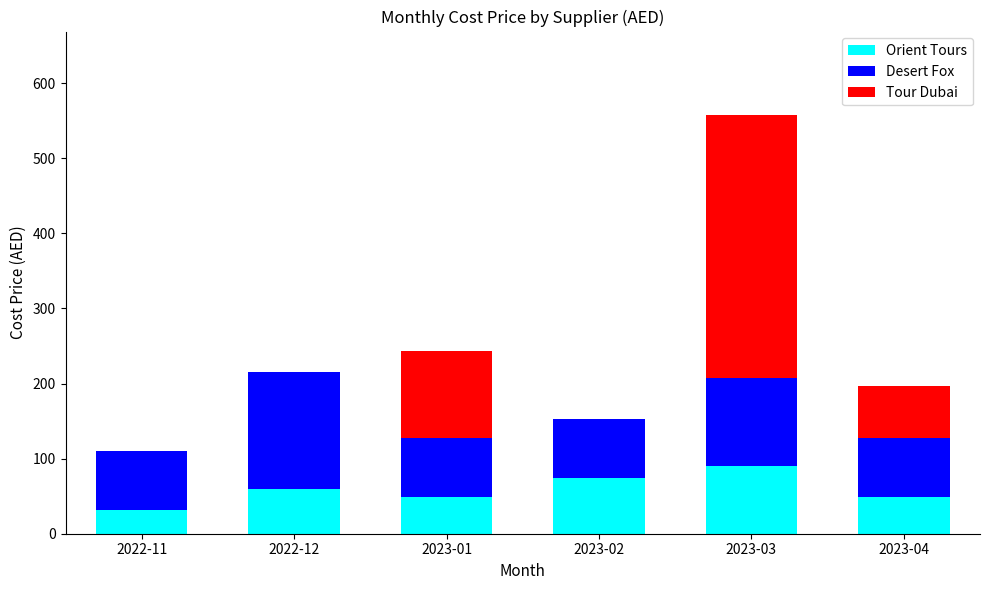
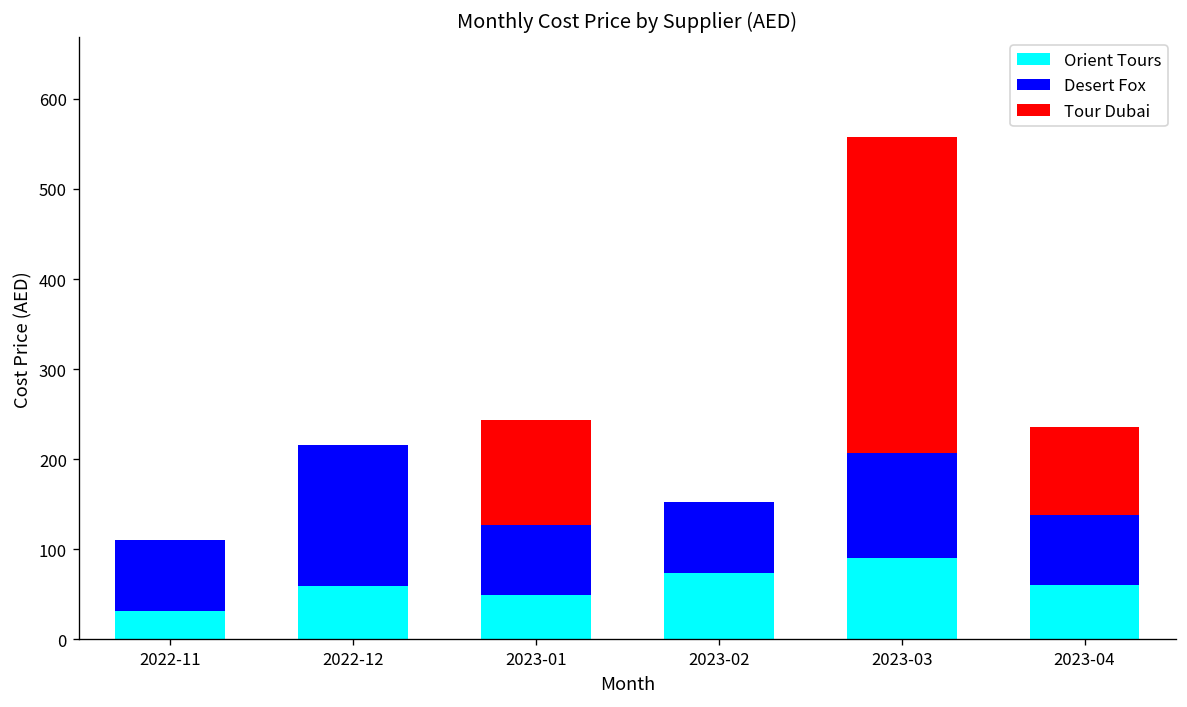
  {
    "Orient Tours": {
      "2022-11": 30,
      "2022-12": 60,
      "2023-01": 50,
      "2023-02": 70,
      "2023-03": 90,
-     "2023-04": 50
+     "2023-04": 60
    },
    "Desert Fox": {
      "2022-11": 80,
      "2022-12": 160,
      "2023-01": 80,
      "2023-02": 80,
      "2023-03": 120,
      "2023-04": 80
    },
    "Tour Dubai": {
      "2022-11": 0,
      "2022-12": 0,
      "2023-01": 120,
      "2023-02": 0,
      "2023-03": 350,
-     "2023-04": 70
+     "2023-04": 100
    }
  }
